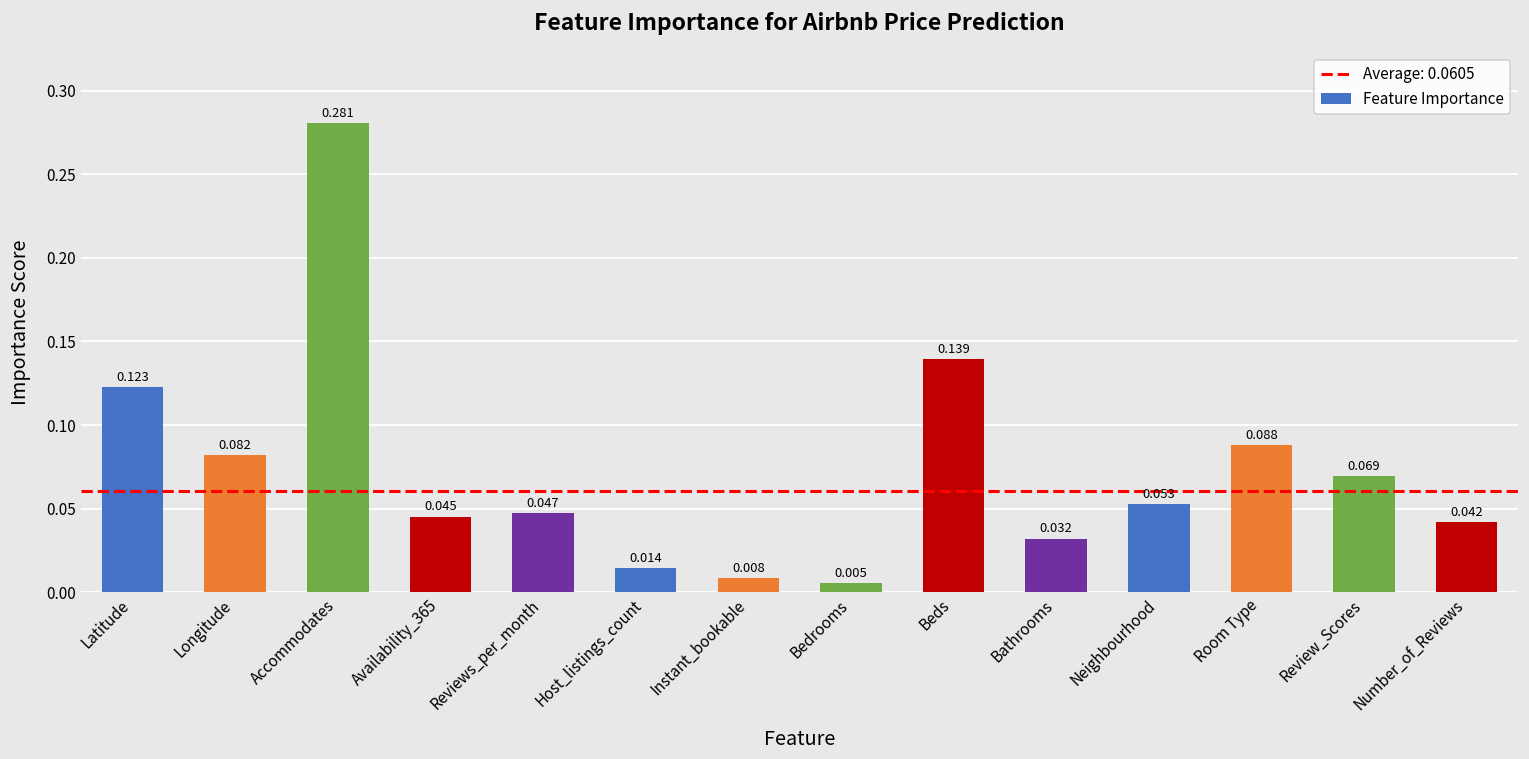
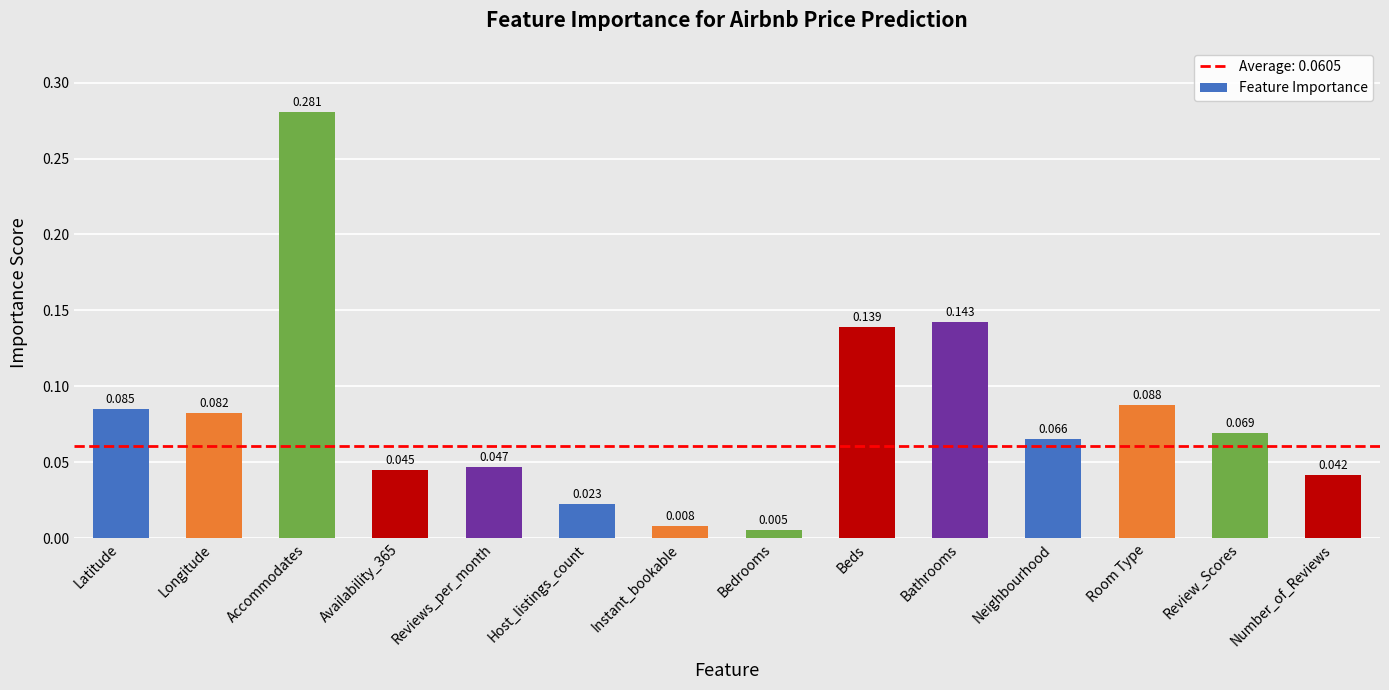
  {
-   "Latitude": 0.123,
+   "Latitude": 0.085,
    "Longitude": 0.082,
    "Accommodates": 0.281,
    "Availability_365": 0.045,
    "Reviews_per_month": 0.047,
-   "Host_listings_count": 0.014,
+   "Host_listings_count": 0.023,
    "Instant_bookable": 0.008,
    "Bedrooms": 0.005,
    "Beds": 0.139,
-   "Bathrooms": 0.032,
-   "Neighbourhood": 0.053,
+   "Bathrooms": 0.143,
+   "Neighbourhood": 0.066,
    "Room Type": 0.088,
    "Review_Scores": 0.069,
    "Number_of_Reviews": 0.042
  }
